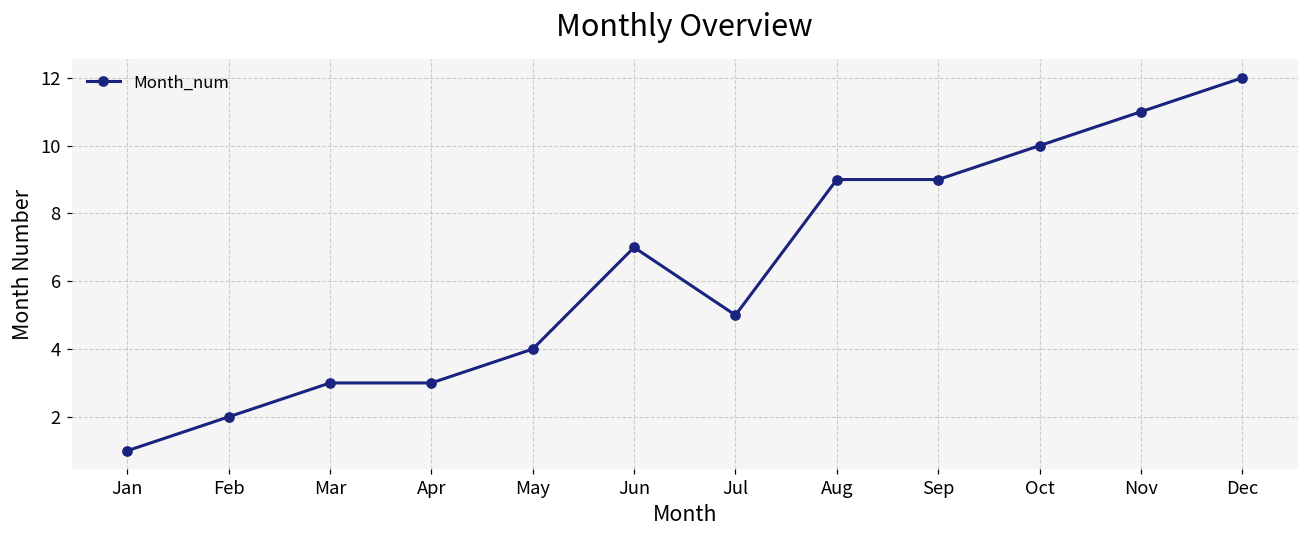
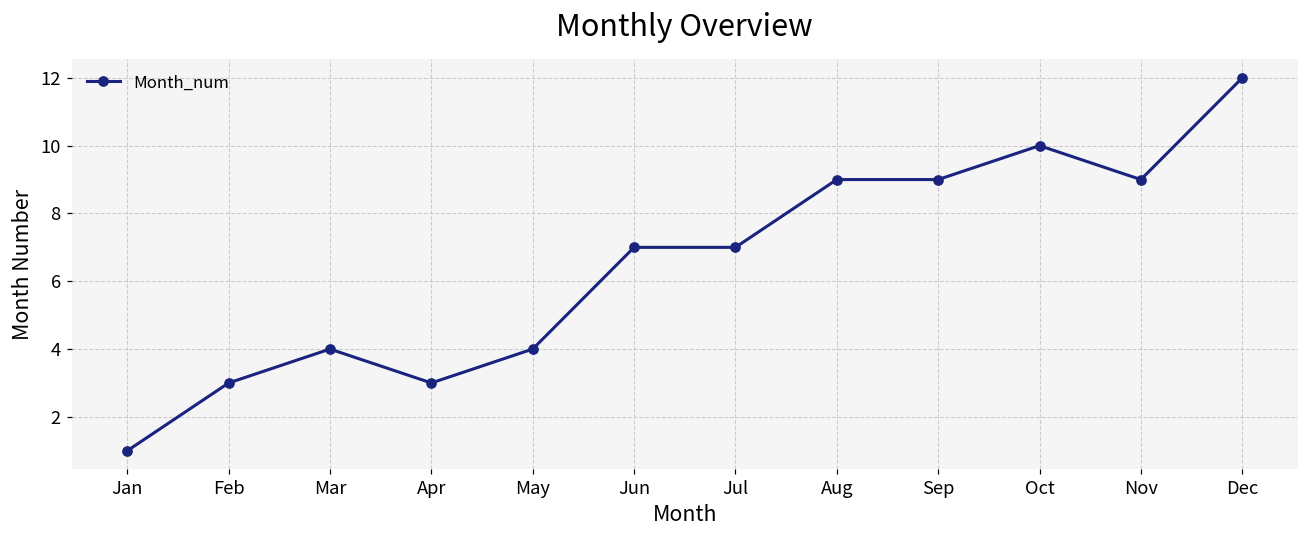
  {
    "Jan": 1,
-   "Feb": 2,
-   "Mar": 3,
+   "Feb": 3,
+   "Mar": 4,
    "Apr": 3,
    "May": 4,
    "Jun": 7,
-   "Jul": 5,
+   "Jul": 7,
    "Aug": 9,
    "Sep": 9,
    "Oct": 10,
-   "Nov": 11,
+   "Nov": 9,
    "Dec": 12
  }
